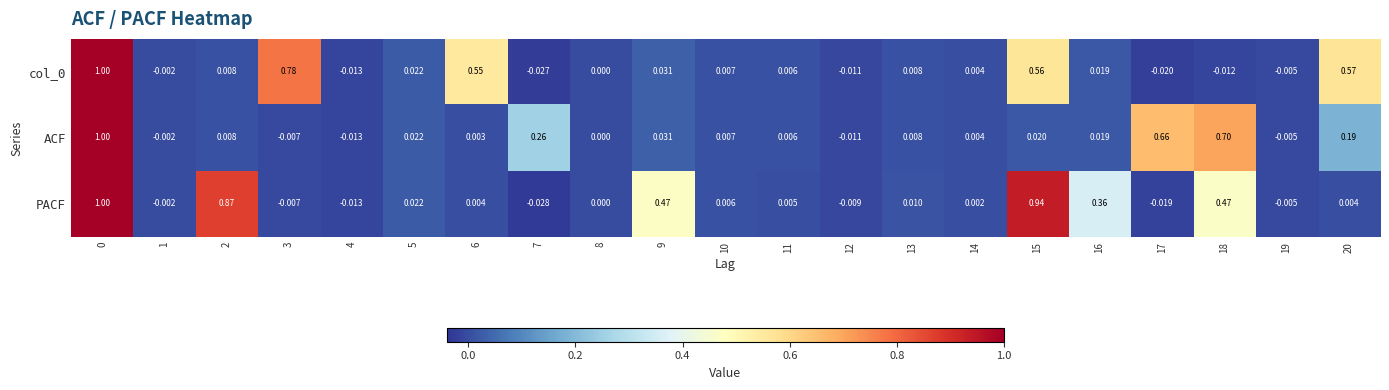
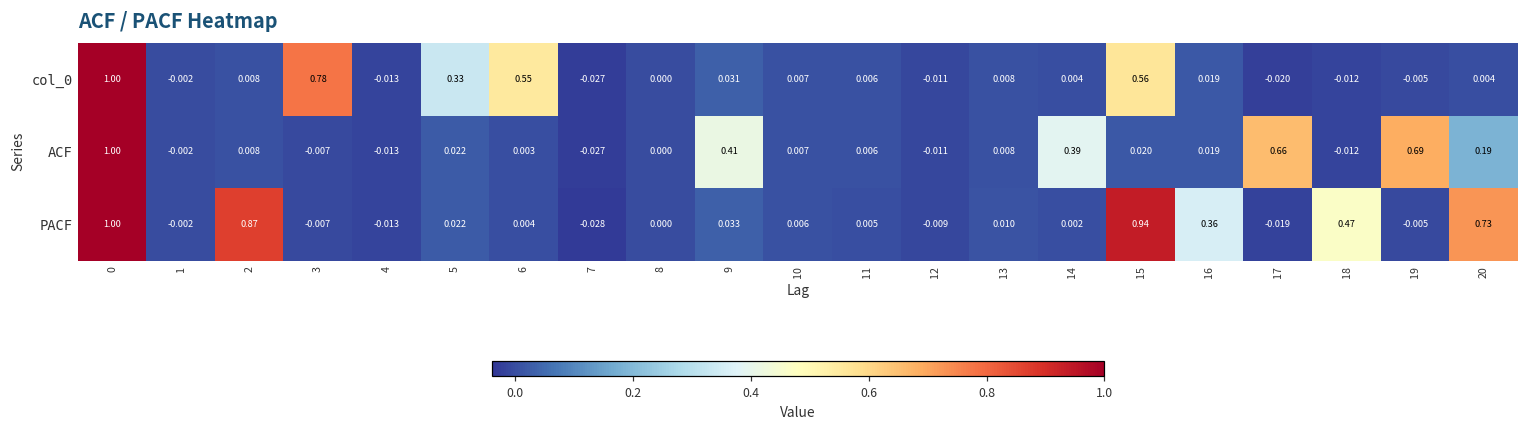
  {
    "col_0": {
      "0": 1.00,
      "1": -0.002,
      "2": 0.008,
      "3": 0.78,
      "4": -0.013,
-     "5": 0.022,
+     "5": 0.33,
      "6": 0.55,
      "7": -0.027,
      "8": 0.000,
      "9": 0.031,
      "10": 0.007,
      "11": 0.006,
      "12": -0.011,
      "13": 0.008,
      "14": 0.004,
      "15": 0.56,
      "16": 0.019,
      "17": -0.020,
      "18": -0.012,
      "19": -0.005,
-     "20": 0.57
+     "20": 0.004
    },
    "ACF": {
      "0": 1.00,
      "1": -0.002,
      "2": 0.008,
      "3": -0.007,
      "4": -0.013,
      "5": 0.022,
      "6": 0.003,
-     "7": 0.26,
+     "7": -0.027,
      "8": 0.000,
-     "9": 0.031,
+     "9": 0.41,
      "10": 0.007,
      "11": 0.006,
      "12": -0.011,
      "13": 0.008,
-     "14": 0.004,
+     "14": 0.39,
      "15": 0.020,
      "16": 0.019,
      "17": 0.66,
-     "18": 0.70,
-     "19": -0.005,
+     "18": -0.012,
+     "19": 0.69,
      "20": 0.19
    },
    "PACF": {
      "0": 1.00,
      "1": -0.002,
      "2": 0.87,
      "3": -0.007,
      "4": -0.013,
      "5": 0.022,
      "6": 0.004,
      "7": -0.028,
      "8": 0.000,
-     "9": 0.47,
+     "9": 0.033,
      "10": 0.006,
      "11": 0.005,
      "12": -0.009,
      "13": 0.010,
      "14": 0.002,
      "15": 0.94,
      "16": 0.36,
      "17": -0.019,
      "18": 0.47,
      "19": -0.005,
-     "20": 0.004
+     "20": 0.73
    }
  }
